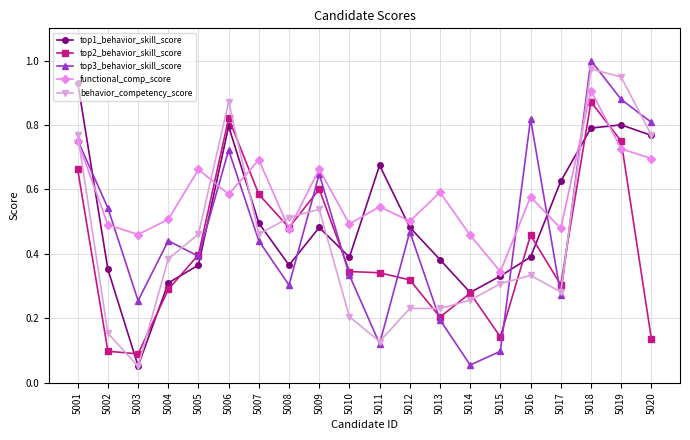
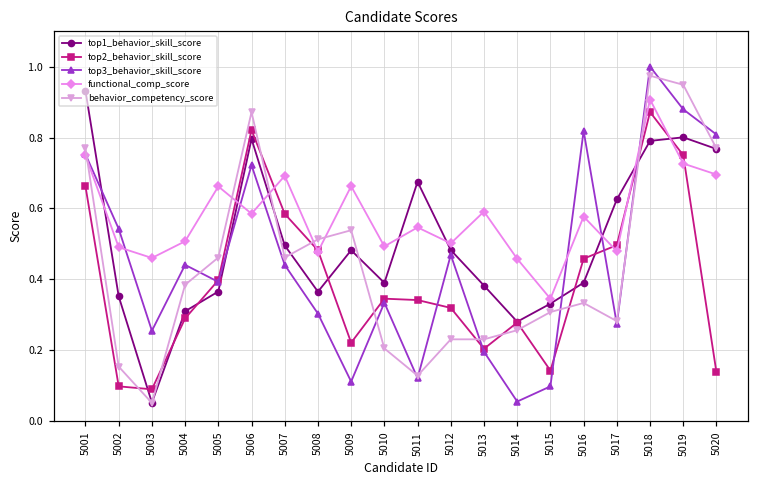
  {
    "top1_behavior_skill_score": {
      "5002": 0.35,
      "5004": 0.31,
      "5005": 0.37,
      "5006": 0.80,
      "5007": 0.50,
      "5008": 0.37,
      "5009": 0.48,
      "5010": 0.39,
      "5011": 0.68,
      "5012": 0.48,
      "5013": 0.38,
      "5015": 0.33,
      "5016": 0.39,
      "5017": 0.63,
      "5018": 0.79,
      "5019": 0.80
    },
    "top2_behavior_skill_score": {
      "5001": 0.66,
      "5002": 0.10,
      "5003": 0.09,
      "5004": 0.29,
      "5006": 0.82,
      "5007": 0.58,
-     "5009": 0.60,
+     "5009": 0.22,
      "5010": 0.35,
      "5011": 0.34,
      "5012": 0.32,
      "5013": 0.20,
      "5015": 0.14,
      "5016": 0.46,
-     "5017": 0.30,
+     "5017": 0.50,
      "5018": 0.87,
      "5019": 0.75,
      "5020": 0.14
    },
    "top3_behavior_skill_score": {
      "5002": 0.54,
      "5003": 0.25,
      "5004": 0.44,
      "5006": 0.72,
      "5007": 0.44,
      "5008": 0.30,
-     "5009": 0.65,
+     "5009": 0.11,
      "5010": 0.33,
      "5012": 0.47,
      "5013": 0.20,
      "5014": 0.06,
      "5015": 0.10,
      "5016": 0.82,
      "5017": 0.27,
      "5018": 1.00,
      "5019": 0.88,
      "5020": 0.81
    }
  }
